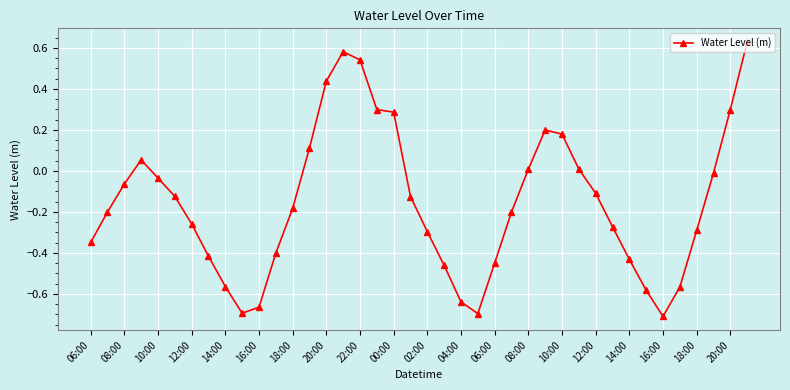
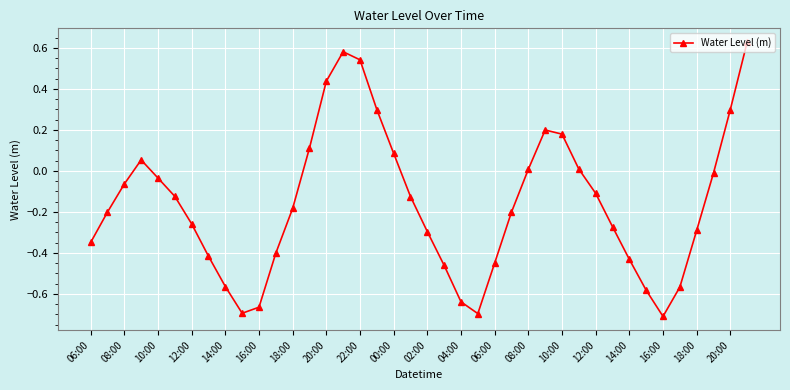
  {
    "22:00": 0.54,
-   "00:00": 0.29,
+   "00:00": 0.09,
    "02:00": -0.30,
    "04:00": -0.64
  }
